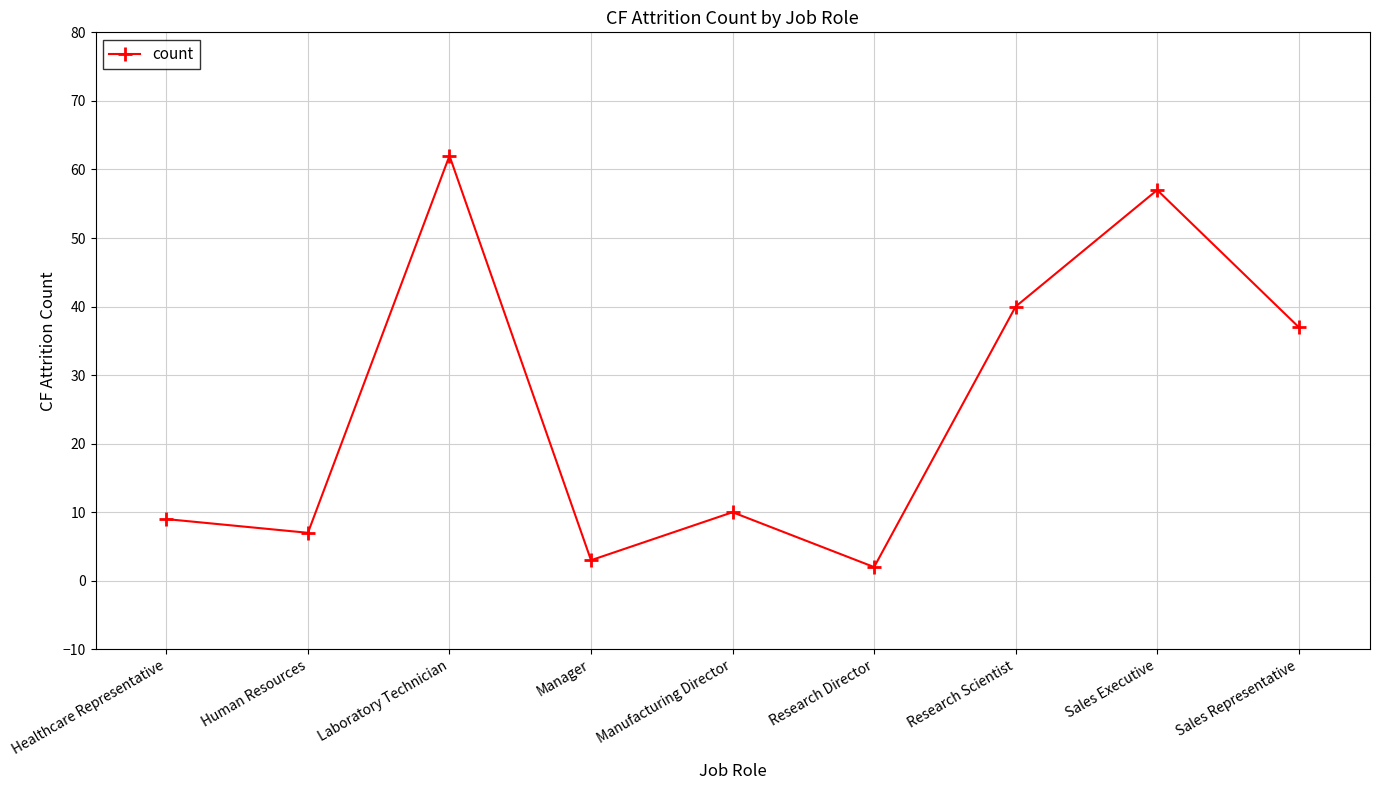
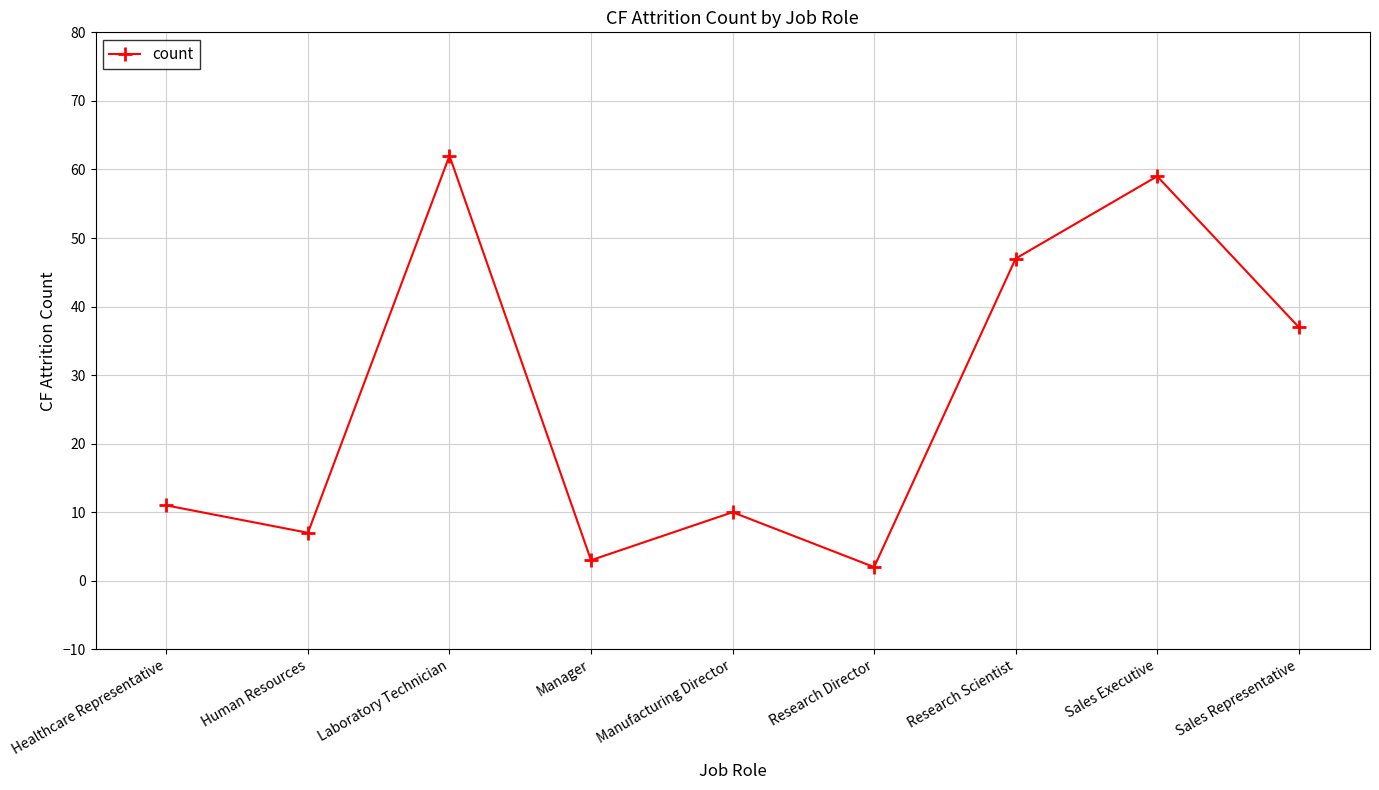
  {
-   "Healthcare Representative": 9,
+   "Healthcare Representative": 11,
    "Human Resources": 7,
    "Laboratory Technician": 62,
    "Manager": 3,
    "Manufacturing Director": 10,
    "Research Director": 2,
-   "Research Scientist": 40,
-   "Sales Executive": 57,
+   "Research Scientist": 47,
+   "Sales Executive": 59,
    "Sales Representative": 37
  }
